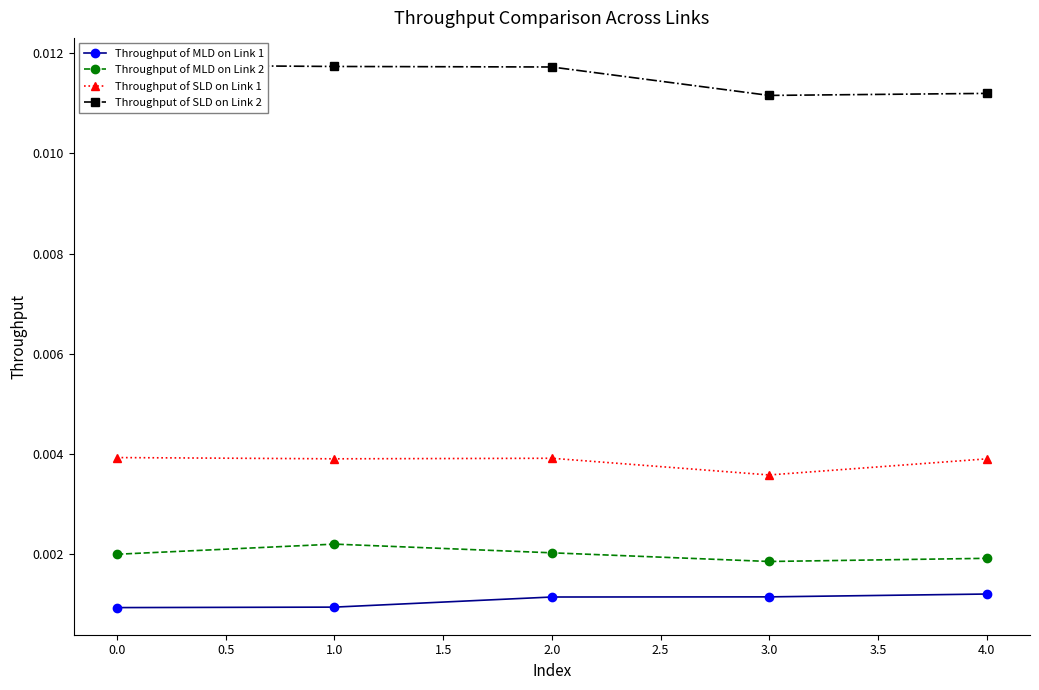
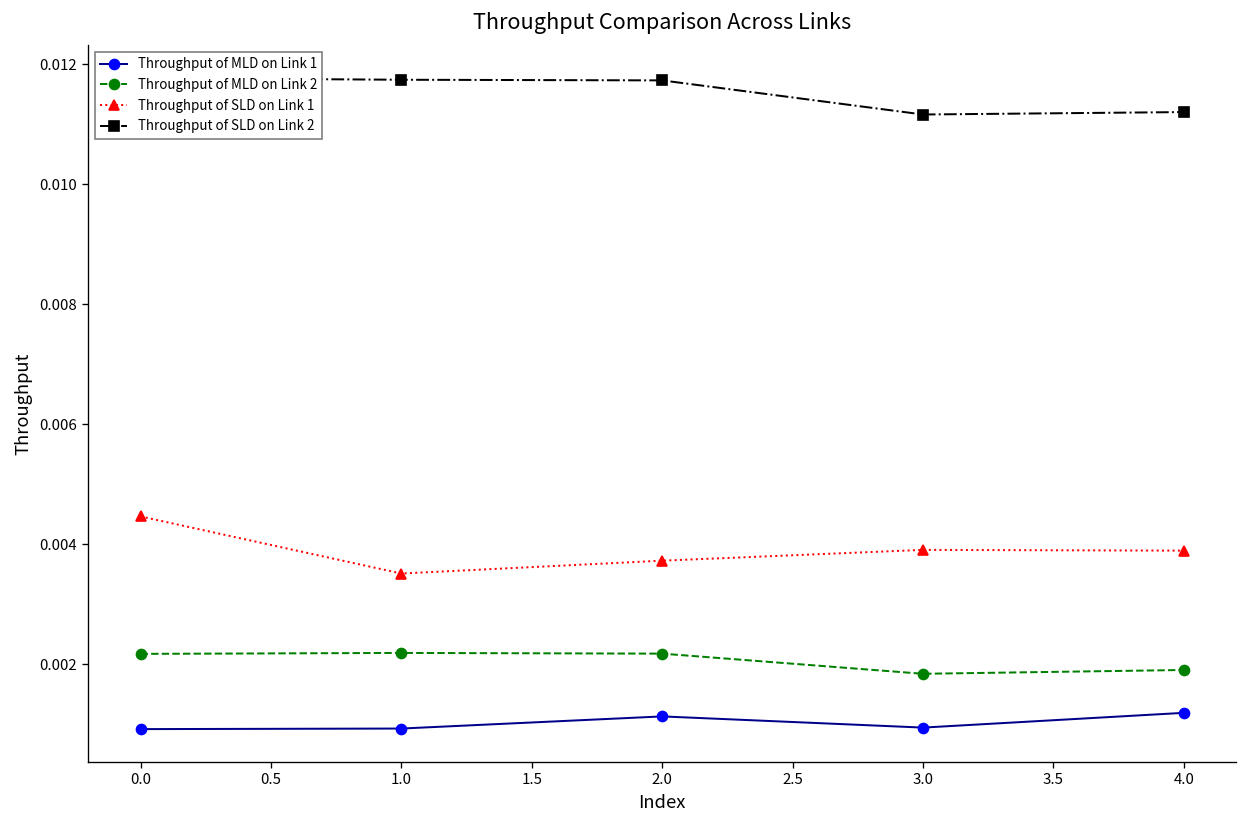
  {
    "Throughput of MLD on Link 1": {
      "0.0": 0.0009,
      "1.0": 0.0009,
      "2.0": 0.0011,
-     "3.0": 0.0011,
+     "3.0": 0.0009,
      "4.0": 0.0012
    },
    "Throughput of MLD on Link 2": {
-     "0.0": 0.0020,
+     "0.0": 0.0022,
      "1.0": 0.0022,
-     "2.0": 0.0020,
+     "2.0": 0.0022,
      "3.0": 0.0018,
      "4.0": 0.0019
    },
    "Throughput of SLD on Link 1": {
-     "0.0": 0.0039,
-     "1.0": 0.0039,
-     "2.0": 0.0039,
-     "3.0": 0.0036,
+     "0.0": 0.0045,
+     "1.0": 0.0035,
+     "2.0": 0.0037,
+     "3.0": 0.0039,
      "4.0": 0.0039
    },
    "Throughput of SLD on Link 2": {
      "1.0": 0.0117,
      "2.0": 0.0117,
      "3.0": 0.0112,
      "4.0": 0.0112
    }
  }
